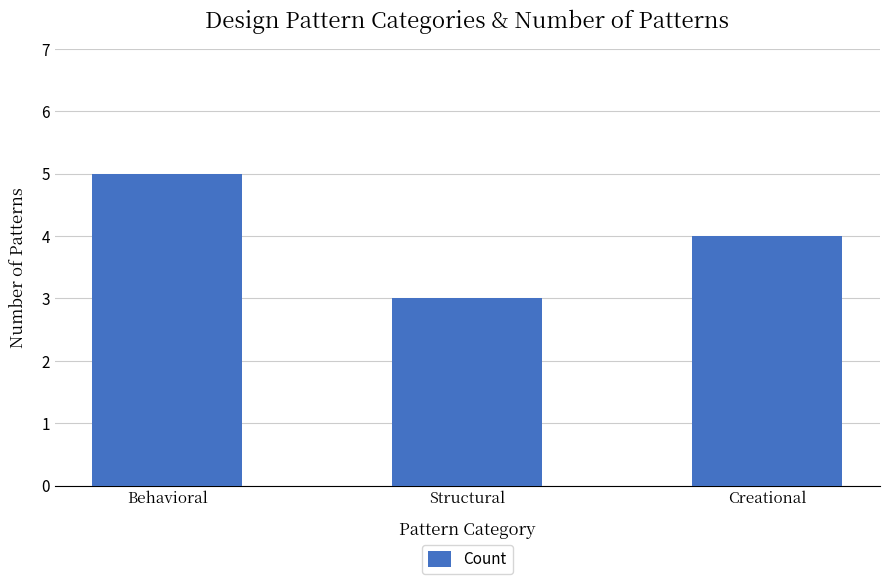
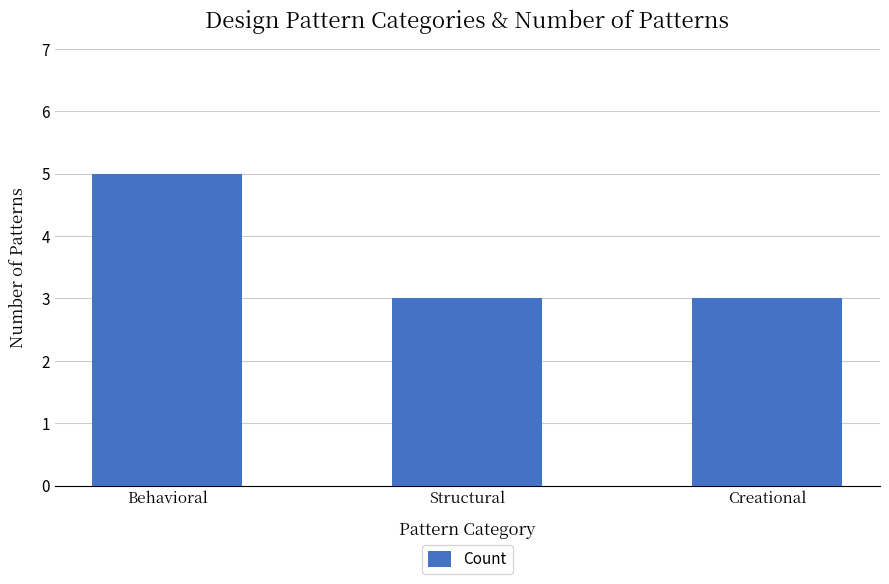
  {
    "Behavioral": 5,
    "Structural": 3,
-   "Creational": 4
+   "Creational": 3
  }
